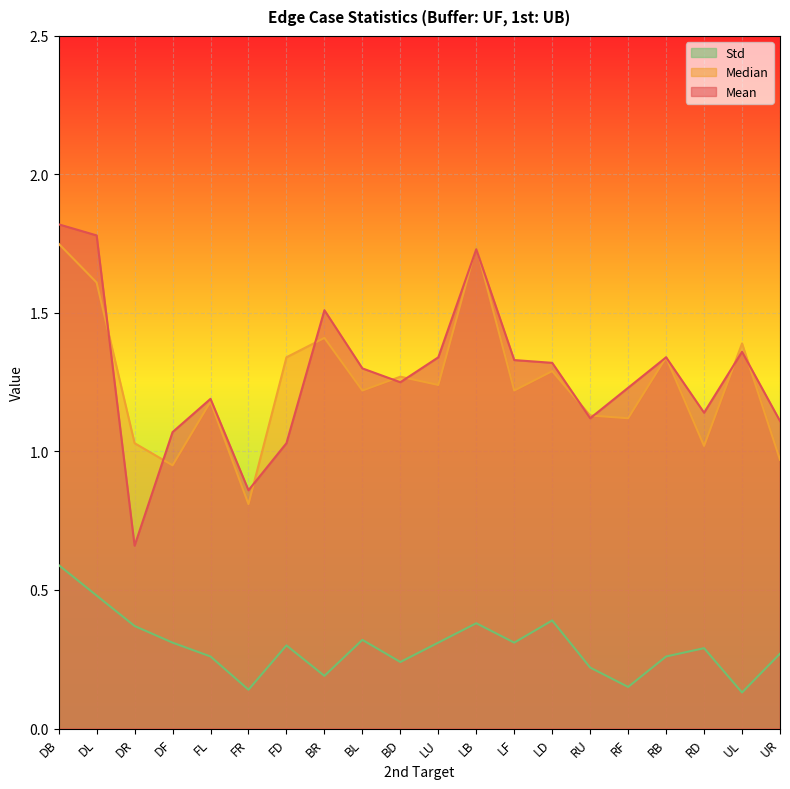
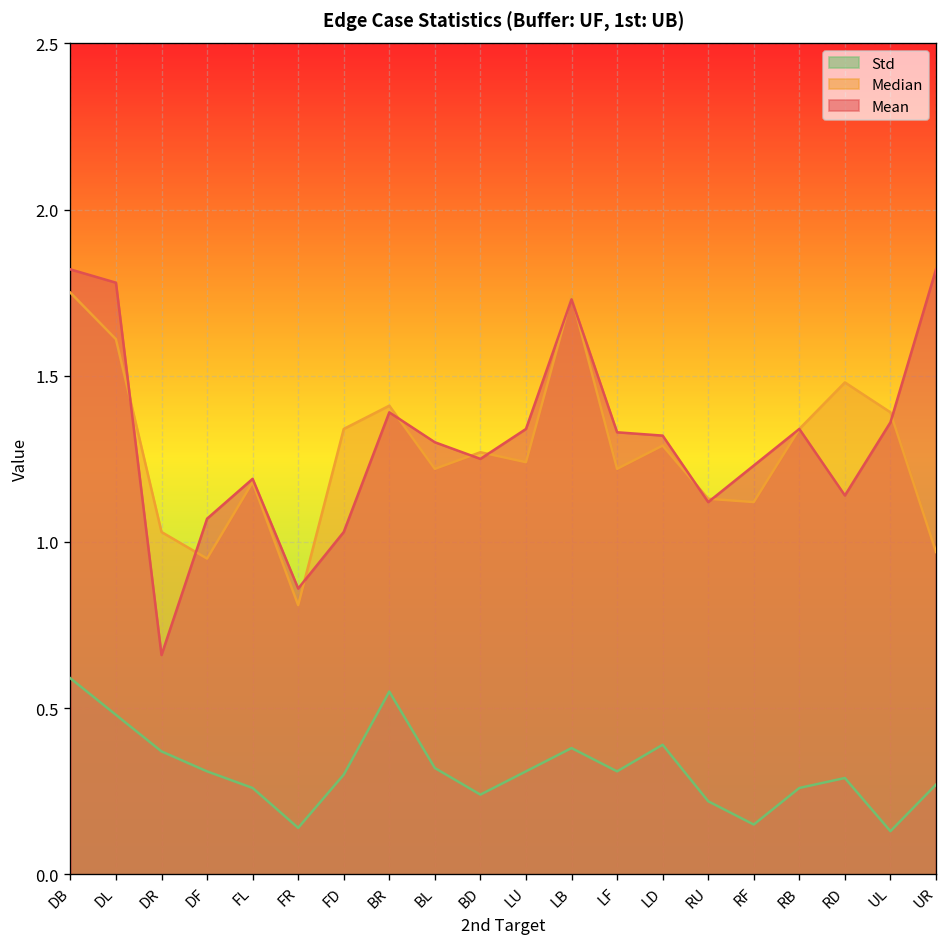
  {
    "Std": {
      "DB": 0.59,
      "DL": 0.48,
      "DR": 0.37,
      "DF": 0.31,
      "FL": 0.26,
      "FR": 0.14,
      "FD": 0.30,
-     "BR": 0.19,
+     "BR": 0.55,
      "BL": 0.32,
      "BD": 0.24,
      "LU": 0.31,
      "LB": 0.38,
      "LF": 0.31,
      "LD": 0.39,
      "RU": 0.22,
      "RF": 0.15,
      "RB": 0.26,
      "RD": 0.29,
      "UL": 0.13,
      "UR": 0.27
    },
    "Median": {
      "DB": 1.75,
      "DL": 1.61,
      "DR": 1.03,
      "DF": 0.95,
      "FL": 1.18,
      "FR": 0.81,
      "FD": 1.34,
      "BR": 1.41,
      "BL": 1.22,
      "BD": 1.27,
      "LU": 1.24,
      "LB": 1.74,
      "LF": 1.22,
      "LD": 1.29,
      "RU": 1.13,
      "RF": 1.12,
-     "RD": 1.02,
+     "RD": 1.48,
      "UL": 1.39,
      "UR": 0.97
    },
    "Mean": {
      "DB": 1.82,
      "DL": 1.78,
      "DR": 0.66,
      "DF": 1.07,
      "FL": 1.19,
      "FR": 0.86,
      "FD": 1.03,
-     "BR": 1.51,
+     "BR": 1.39,
      "BL": 1.30,
      "BD": 1.25,
      "LU": 1.34,
      "LB": 1.73,
      "LF": 1.33,
      "LD": 1.32,
      "RU": 1.12,
      "RF": 1.23,
      "RD": 1.14,
      "UL": 1.36,
-     "UR": 1.11
+     "UR": 1.82
    }
  }
